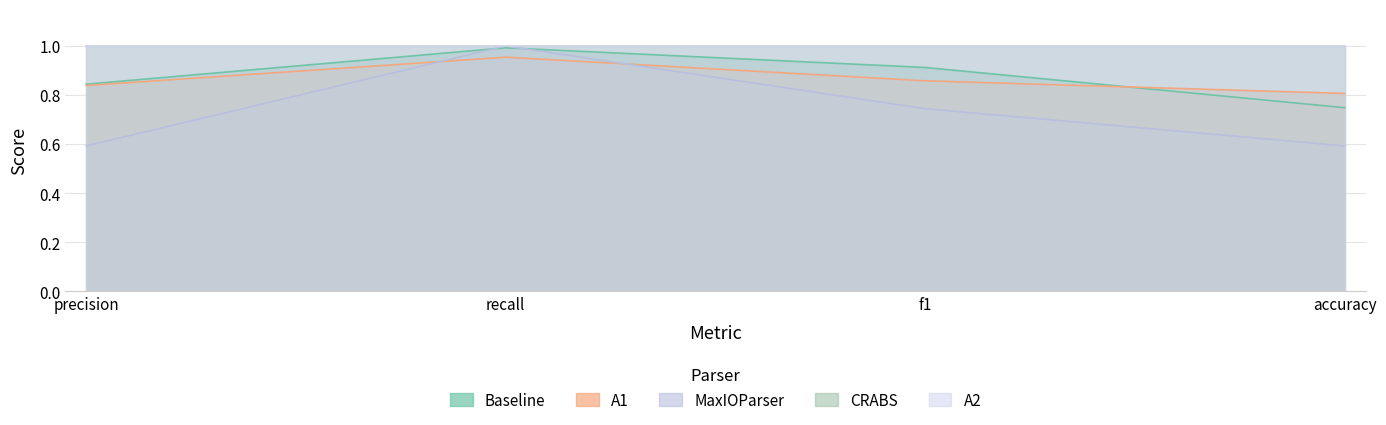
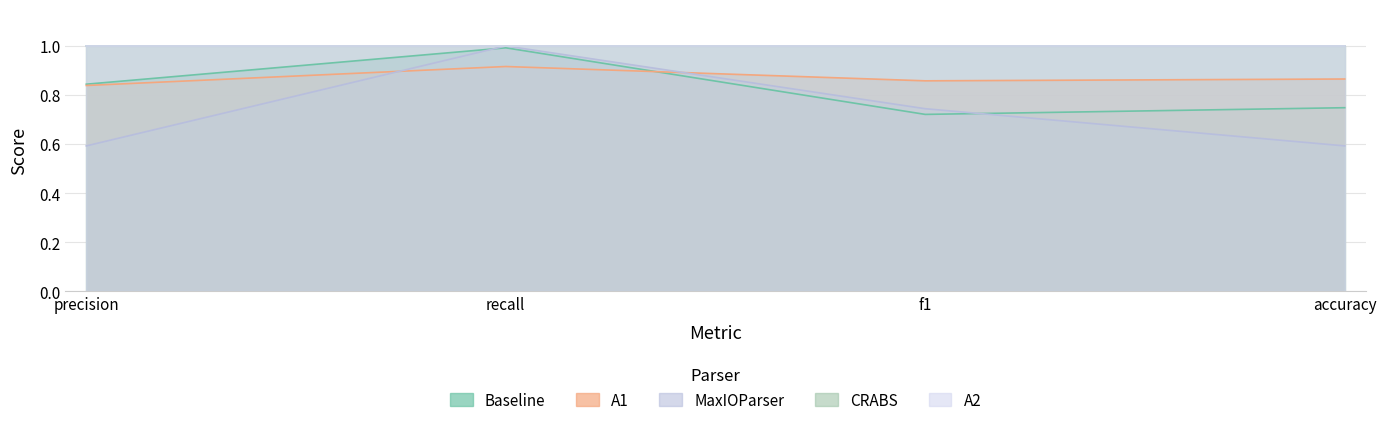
  {
    "Baseline": {
-     "f1": 0.91,
+     "f1": 0.72,
      "accuracy": 0.75
    },
    "A1": {
-     "recall": 0.95,
+     "recall": 0.92,
      "f1": 0.86,
-     "accuracy": 0.81
+     "accuracy": 0.87
    }
  }
